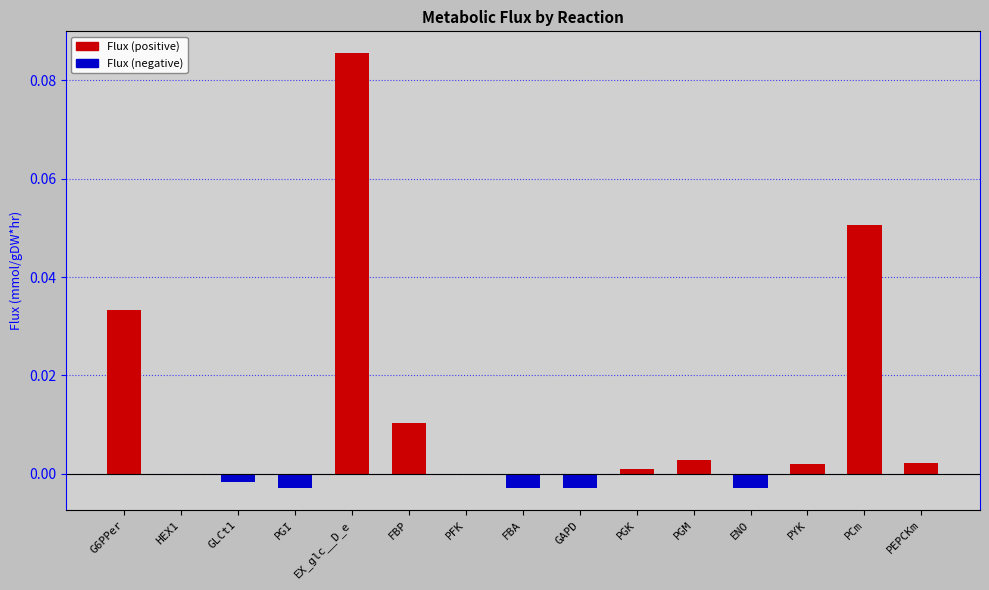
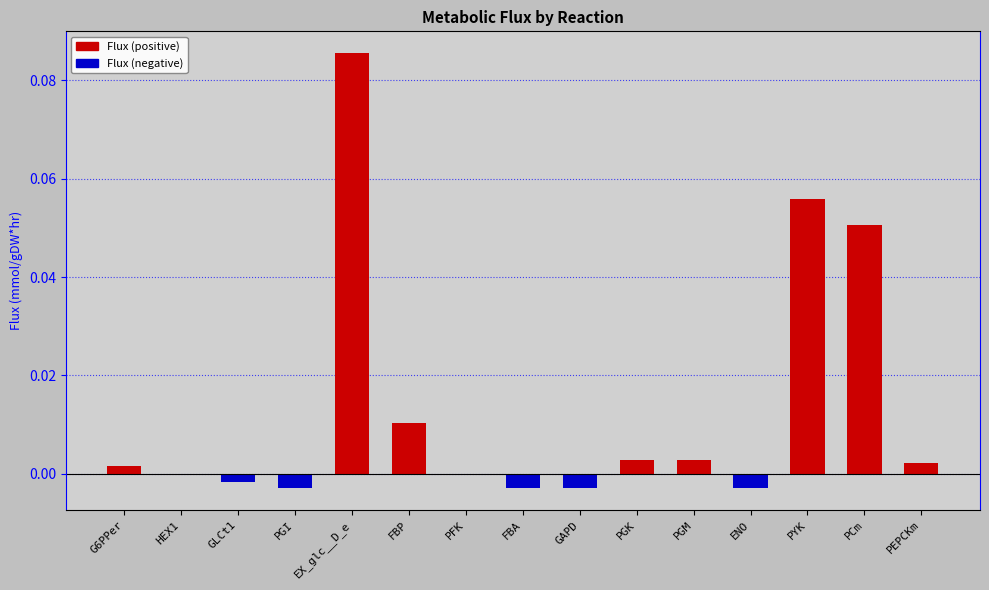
  {
    "Flux (positive)": {
-     "G6PPer": 0.033,
+     "G6PPer": 0.002,
      "HEX1": 0.000,
      "GLCt1": 0.000,
      "PGI": 0.000,
      "EX_glc__D_e": 0.085,
      "FBP": 0.010,
      "PFK": 0.000,
      "FBA": 0.000,
      "GAPD": 0.000,
-     "PGK": 0.001,
+     "PGK": 0.003,
      "PGM": 0.003,
      "ENO": 0.000,
-     "PYK": 0.002,
+     "PYK": 0.056,
      "PCm": 0.051,
      "PEPCKm": 0.002
    },
    "Flux (negative)": {
      "G6PPer": 0.000,
      "HEX1": 0.000,
      "GLCt1": -0.002,
      "PGI": -0.003,
      "EX_glc__D_e": 0.000,
      "FBP": 0.000,
      "PFK": 0.000,
      "FBA": -0.003,
      "GAPD": -0.003,
      "PGK": 0.000,
      "PGM": 0.000,
      "ENO": -0.003,
      "PYK": 0.000,
      "PCm": 0.000,
      "PEPCKm": 0.000
    }
  }
